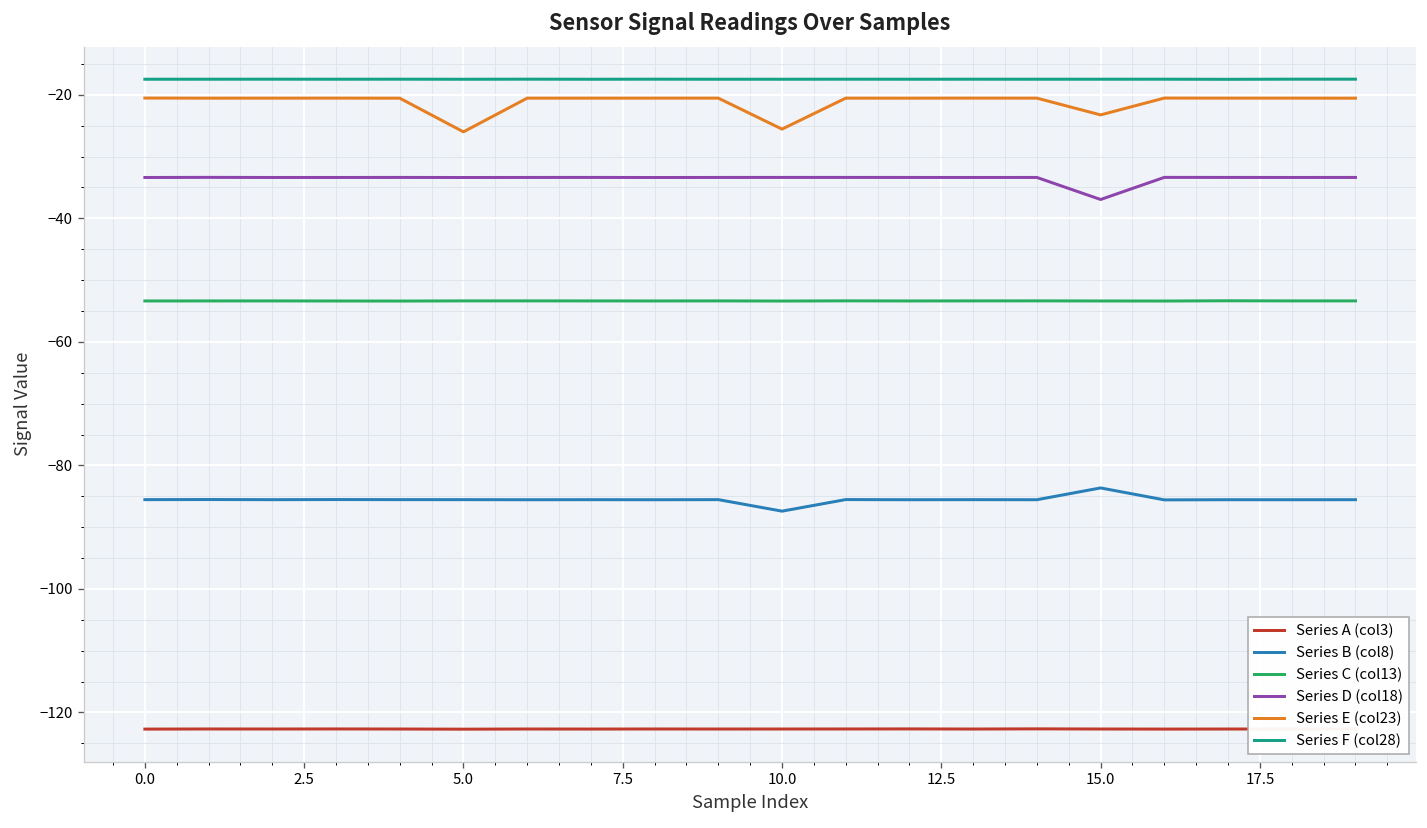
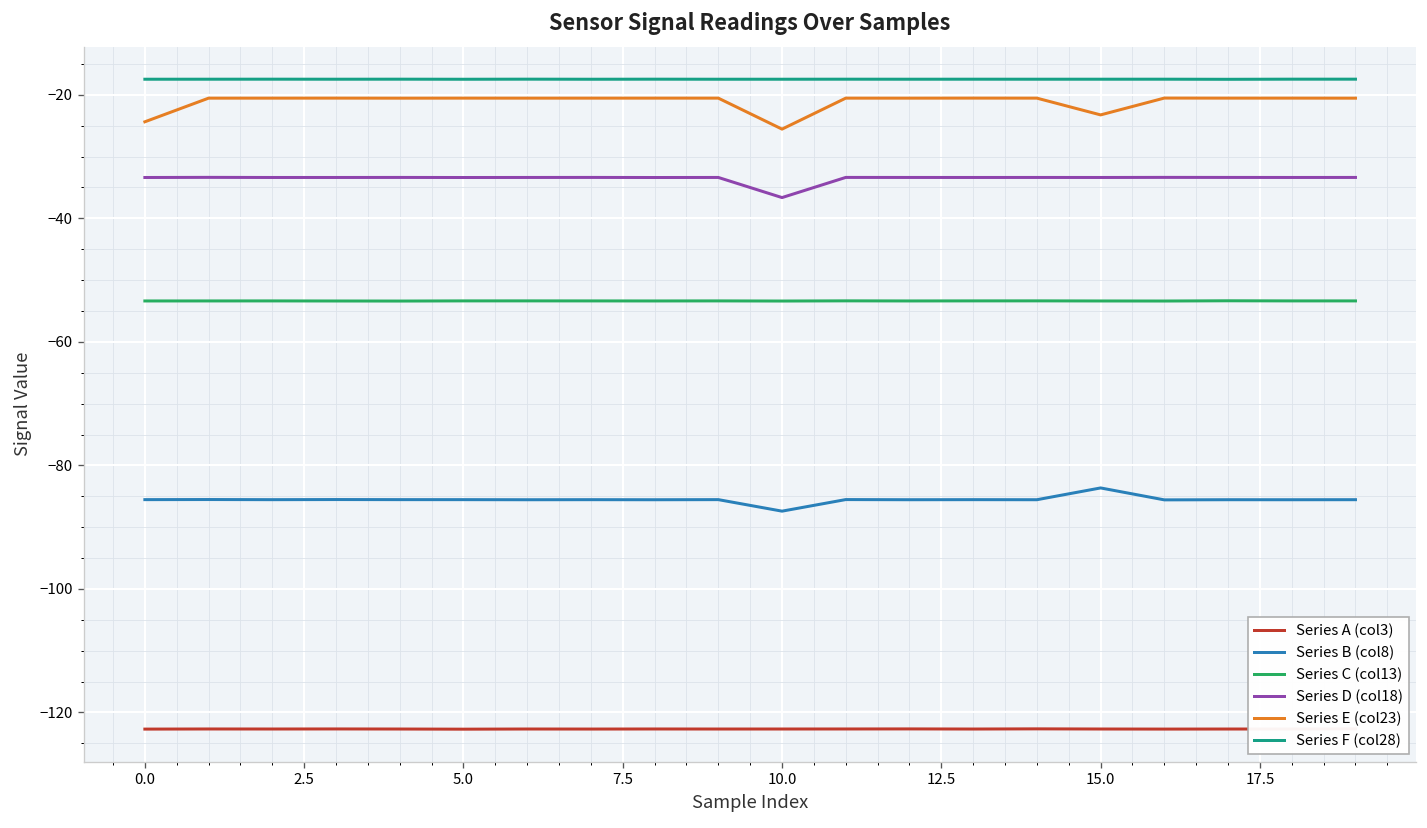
  {
    "Series A (col3)": {
      "0.0": -123,
      "5.0": -123,
      "10.0": -123,
      "15.0": -123
    },
    "Series B (col8)": {
      "0.0": -86,
      "5.0": -86,
      "10.0": -87,
      "15.0": -84
    },
    "Series D (col18)": {
      "0.0": -33,
      "5.0": -33,
-     "10.0": -33,
-     "15.0": -37
+     "10.0": -37,
+     "15.0": -33
    },
    "Series E (col23)": {
-     "0.0": -21,
-     "5.0": -26,
+     "0.0": -24,
+     "5.0": -21,
      "10.0": -26,
      "15.0": -23
    }
  }
